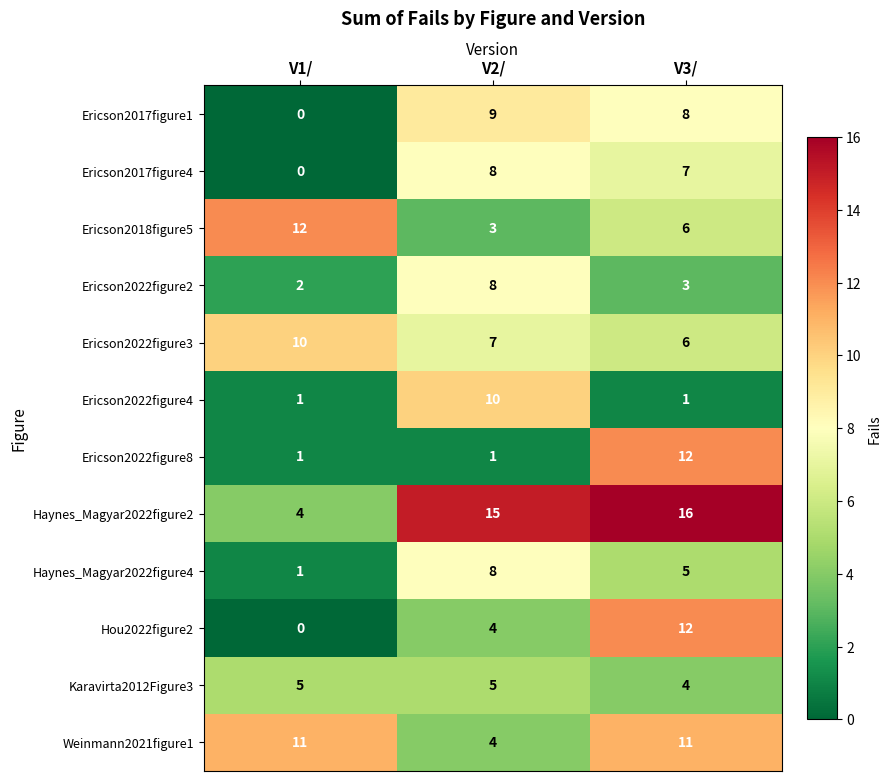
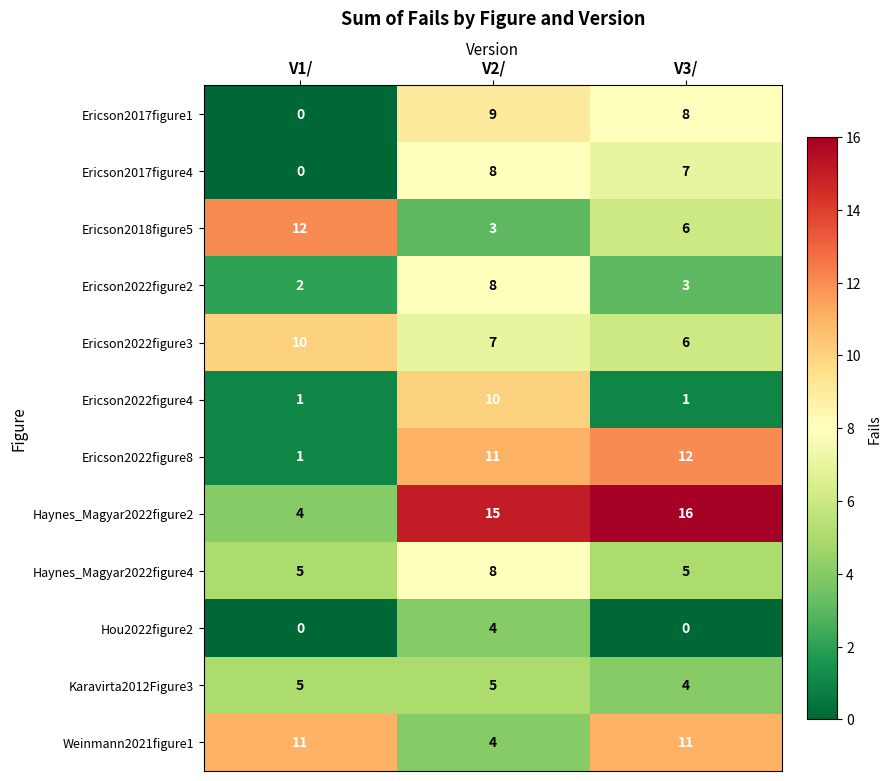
  {
    "Ericson2017figure1": {
      "V1/": 0,
      "V2/": 9,
      "V3/": 8
    },
    "Ericson2017figure4": {
      "V1/": 0,
      "V2/": 8,
      "V3/": 7
    },
    "Ericson2018figure5": {
      "V1/": 12,
      "V2/": 3,
      "V3/": 6
    },
    "Ericson2022figure2": {
      "V1/": 2,
      "V2/": 8,
      "V3/": 3
    },
    "Ericson2022figure3": {
      "V1/": 10,
      "V2/": 7,
      "V3/": 6
    },
    "Ericson2022figure4": {
      "V1/": 1,
      "V2/": 10,
      "V3/": 1
    },
    "Ericson2022figure8": {
      "V1/": 1,
-     "V2/": 1,
+     "V2/": 11,
      "V3/": 12
    },
    "Haynes_Magyar2022figure2": {
      "V1/": 4,
      "V2/": 15,
      "V3/": 16
    },
    "Haynes_Magyar2022figure4": {
-     "V1/": 1,
+     "V1/": 5,
      "V2/": 8,
      "V3/": 5
    },
    "Hou2022figure2": {
      "V1/": 0,
      "V2/": 4,
-     "V3/": 12
+     "V3/": 0
    },
    "Karavirta2012Figure3": {
      "V1/": 5,
      "V2/": 5,
      "V3/": 4
    },
    "Weinmann2021figure1": {
      "V1/": 11,
      "V2/": 4,
      "V3/": 11
    }
  }
